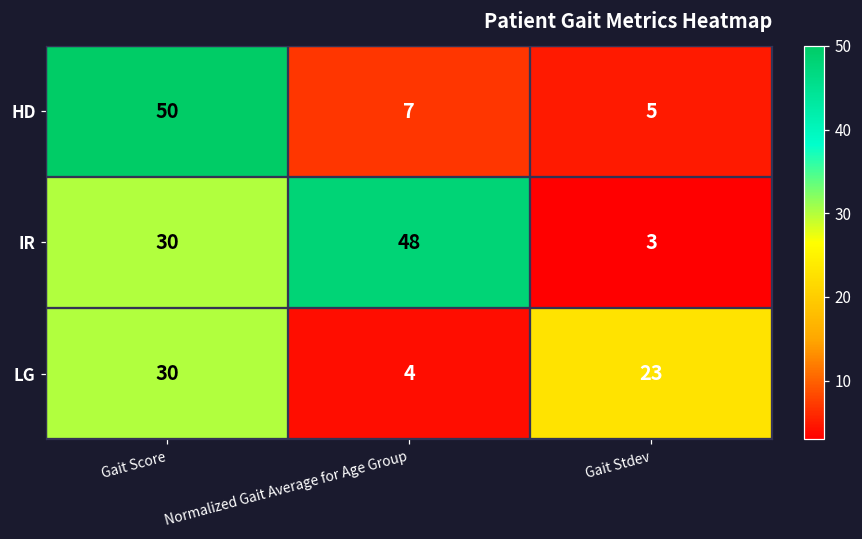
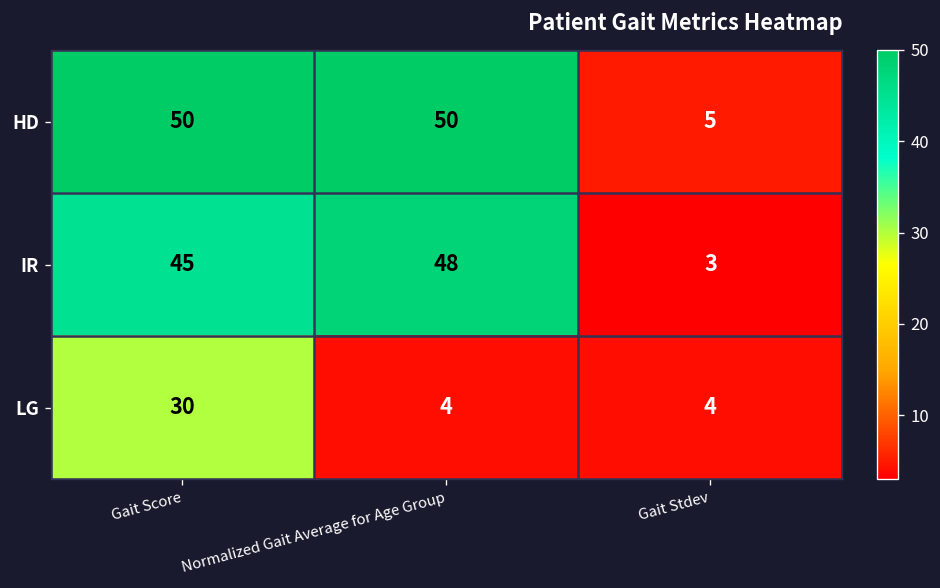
  {
    "HD": {
      "Gait Score": 50,
-     "Normalized Gait Average for Age Group": 7,
+     "Normalized Gait Average for Age Group": 50,
      "Gait Stdev": 5
    },
    "IR": {
-     "Gait Score": 30,
+     "Gait Score": 45,
      "Normalized Gait Average for Age Group": 48,
      "Gait Stdev": 3
    },
    "LG": {
      "Gait Score": 30,
      "Normalized Gait Average for Age Group": 4,
-     "Gait Stdev": 23
+     "Gait Stdev": 4
    }
  }
